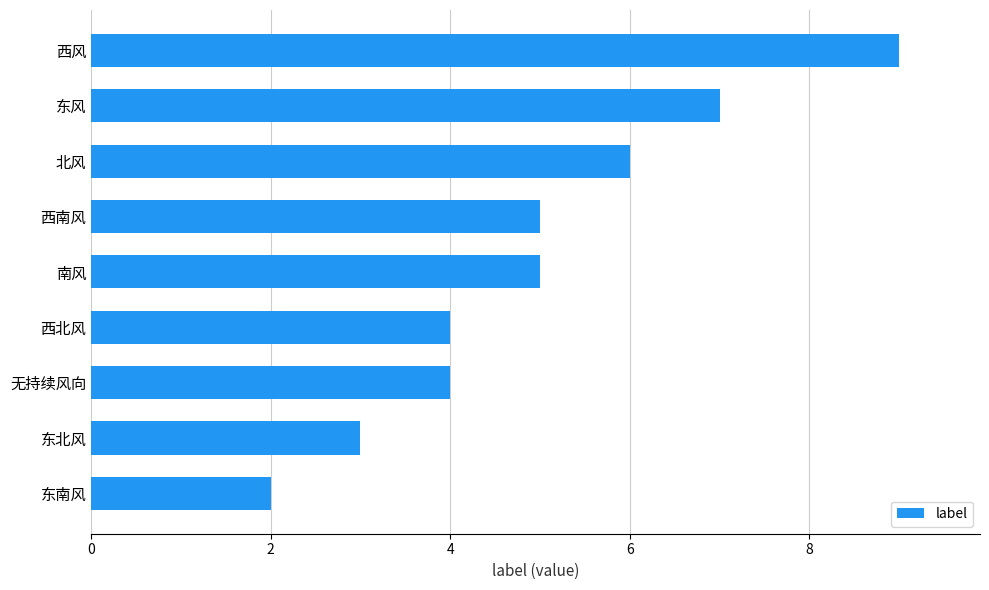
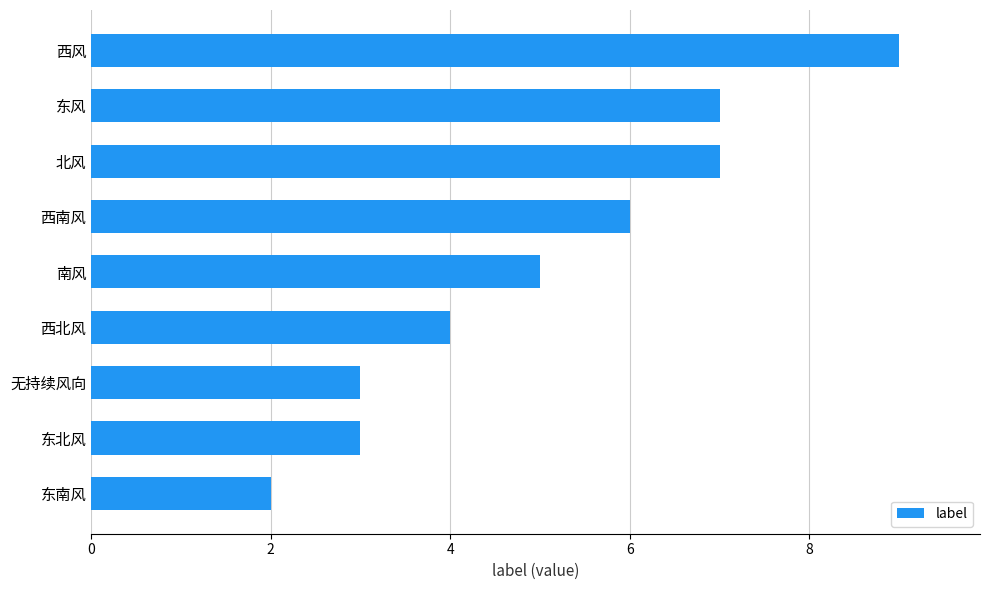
  {
    "西风": 9,
    "东风": 7,
-   "北风": 6,
-   "西南风": 5,
+   "北风": 7,
+   "西南风": 6,
    "南风": 5,
    "西北风": 4,
-   "无持续风向": 4,
+   "无持续风向": 3,
    "东北风": 3,
    "东南风": 2
  }
